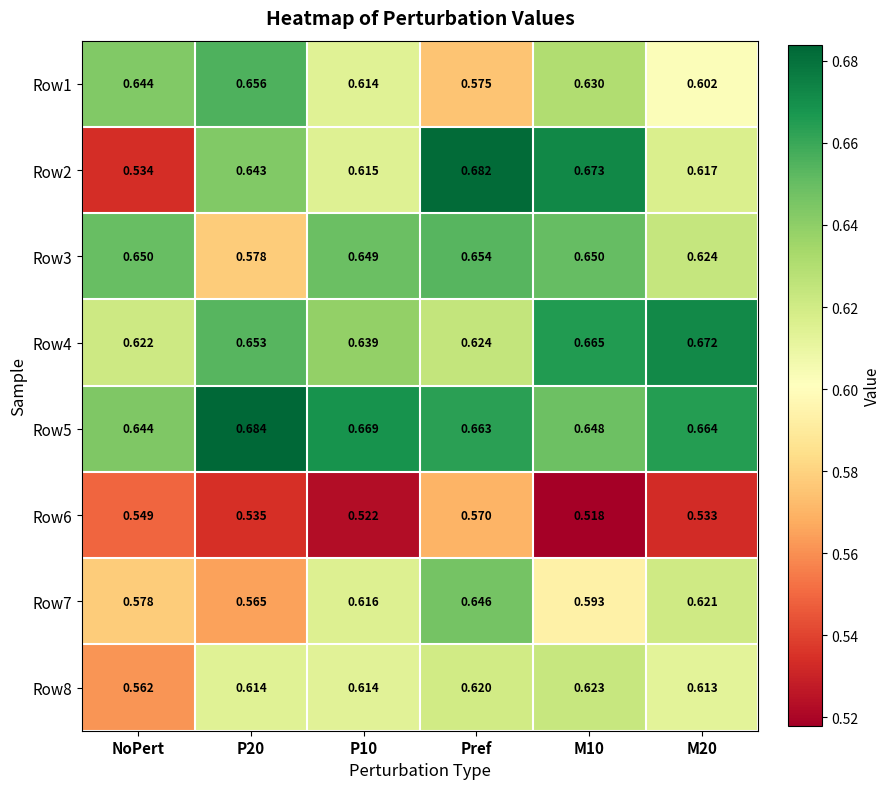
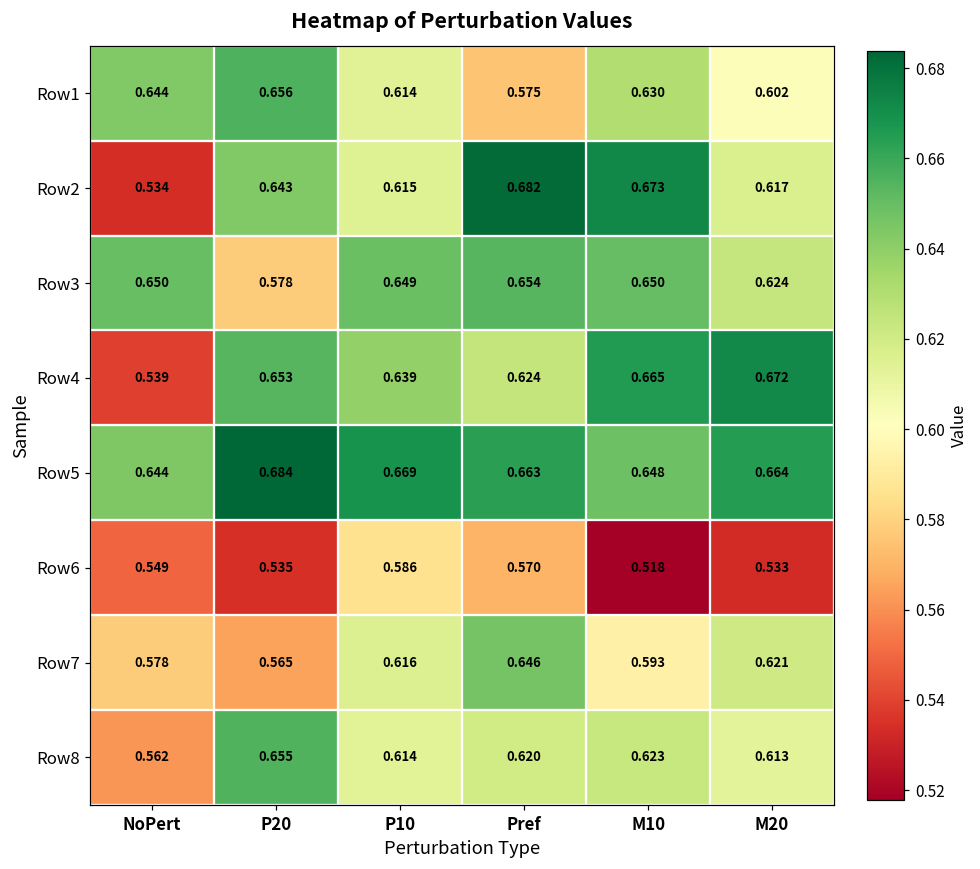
  {
    "Row1": {
      "NoPert": 0.644,
      "P20": 0.656,
      "P10": 0.614,
      "Pref": 0.575,
      "M10": 0.630,
      "M20": 0.602
    },
    "Row2": {
      "NoPert": 0.534,
      "P20": 0.643,
      "P10": 0.615,
      "Pref": 0.682,
      "M10": 0.673,
      "M20": 0.617
    },
    "Row3": {
      "NoPert": 0.650,
      "P20": 0.578,
      "P10": 0.649,
      "Pref": 0.654,
      "M10": 0.650,
      "M20": 0.624
    },
    "Row4": {
-     "NoPert": 0.622,
+     "NoPert": 0.539,
      "P20": 0.653,
      "P10": 0.639,
      "Pref": 0.624,
      "M10": 0.665,
      "M20": 0.672
    },
    "Row5": {
      "NoPert": 0.644,
      "P20": 0.684,
      "P10": 0.669,
      "Pref": 0.663,
      "M10": 0.648,
      "M20": 0.664
    },
    "Row6": {
      "NoPert": 0.549,
      "P20": 0.535,
-     "P10": 0.522,
+     "P10": 0.586,
      "Pref": 0.570,
      "M10": 0.518,
      "M20": 0.533
    },
    "Row7": {
      "NoPert": 0.578,
      "P20": 0.565,
      "P10": 0.616,
      "Pref": 0.646,
      "M10": 0.593,
      "M20": 0.621
    },
    "Row8": {
      "NoPert": 0.562,
-     "P20": 0.614,
+     "P20": 0.655,
      "P10": 0.614,
      "Pref": 0.620,
      "M10": 0.623,
      "M20": 0.613
    }
  }
